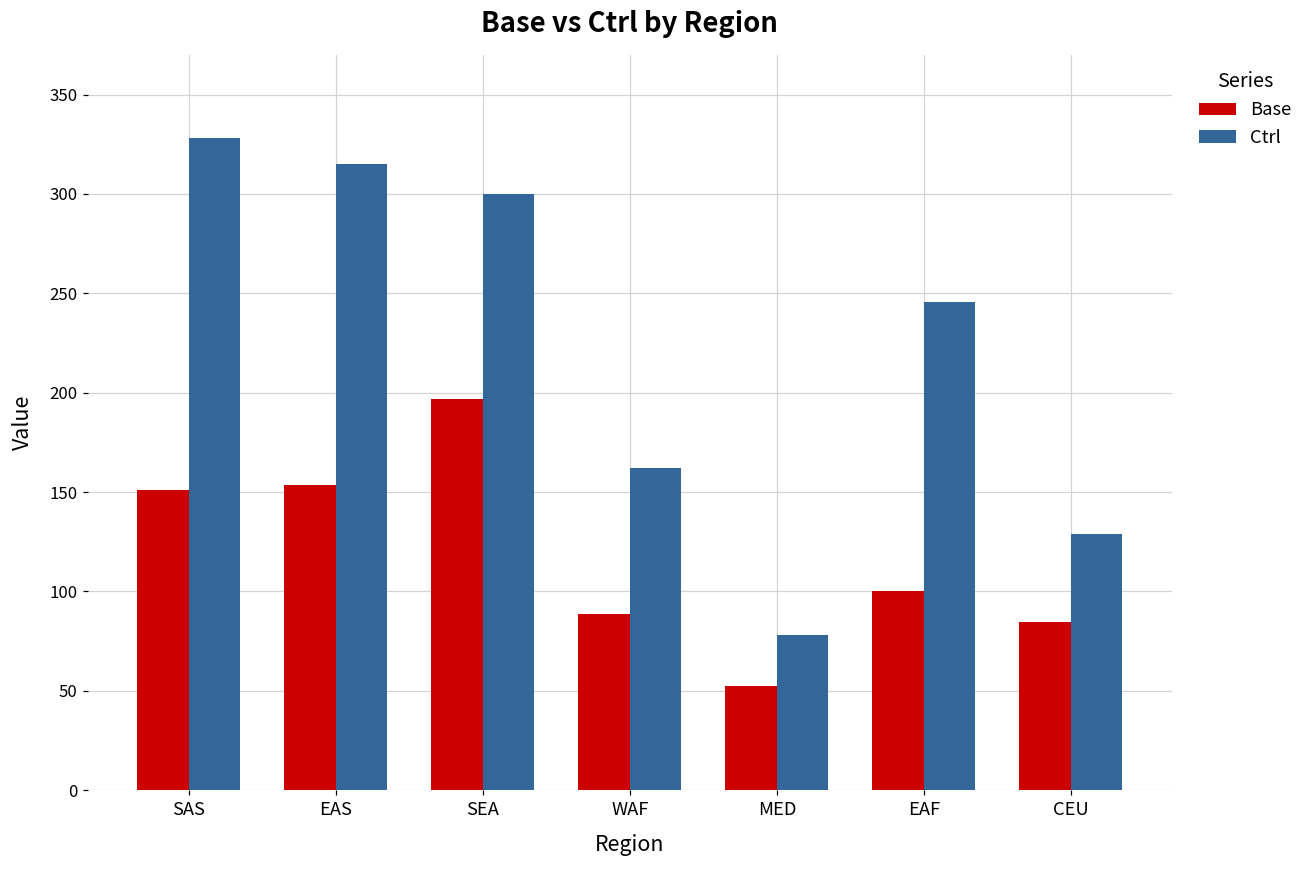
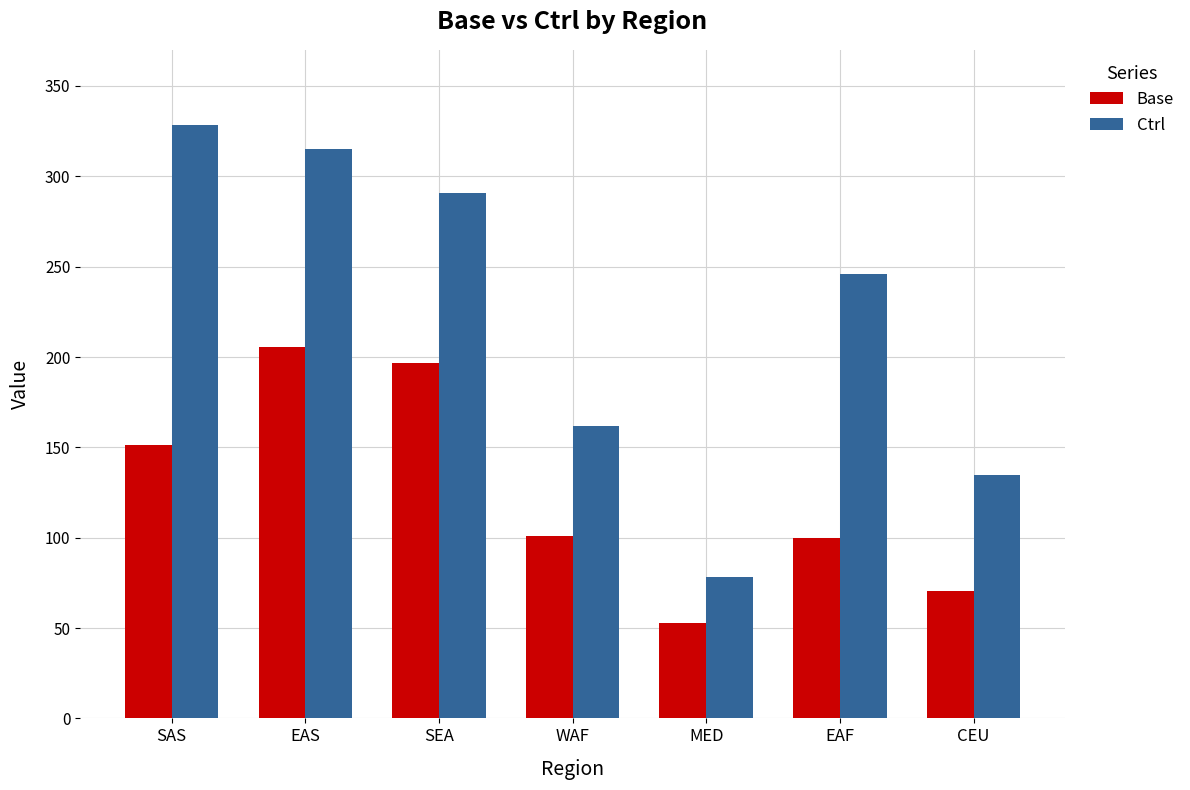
  {
    "Base": {
      "SAS": 151,
-     "EAS": 154,
+     "EAS": 205,
      "SEA": 197,
-     "WAF": 89,
+     "WAF": 101,
      "MED": 53,
      "EAF": 100,
-     "CEU": 84
+     "CEU": 71
    },
    "Ctrl": {
      "SAS": 328,
      "EAS": 315,
-     "SEA": 300,
+     "SEA": 291,
      "WAF": 162,
      "MED": 78,
      "EAF": 246,
-     "CEU": 129
+     "CEU": 135
    }
  }
